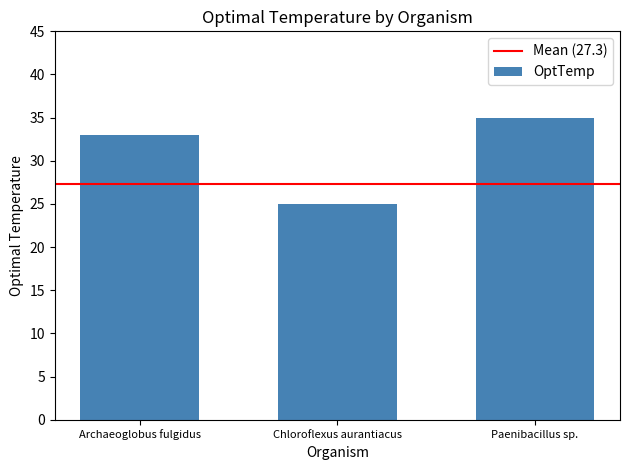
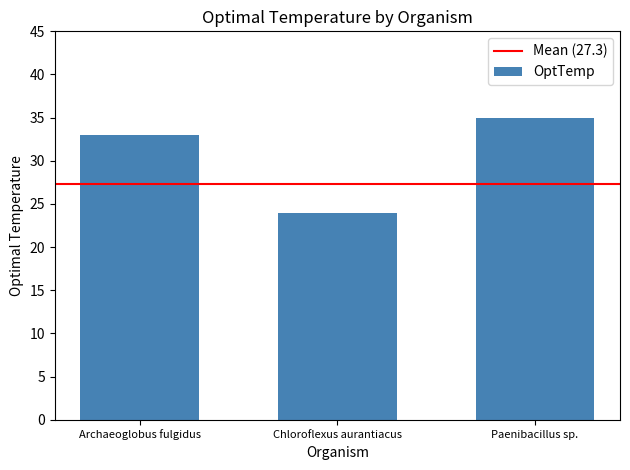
  {
    "Archaeoglobus fulgidus": 33,
-   "Chloroflexus aurantiacus": 25,
+   "Chloroflexus aurantiacus": 24,
    "Paenibacillus sp.": 35
  }
